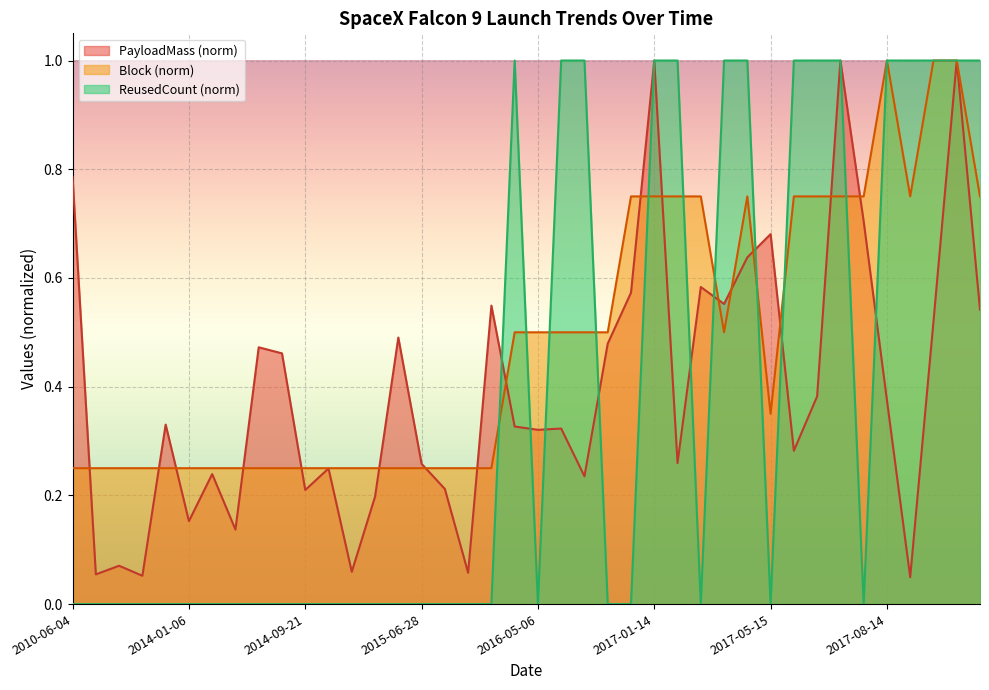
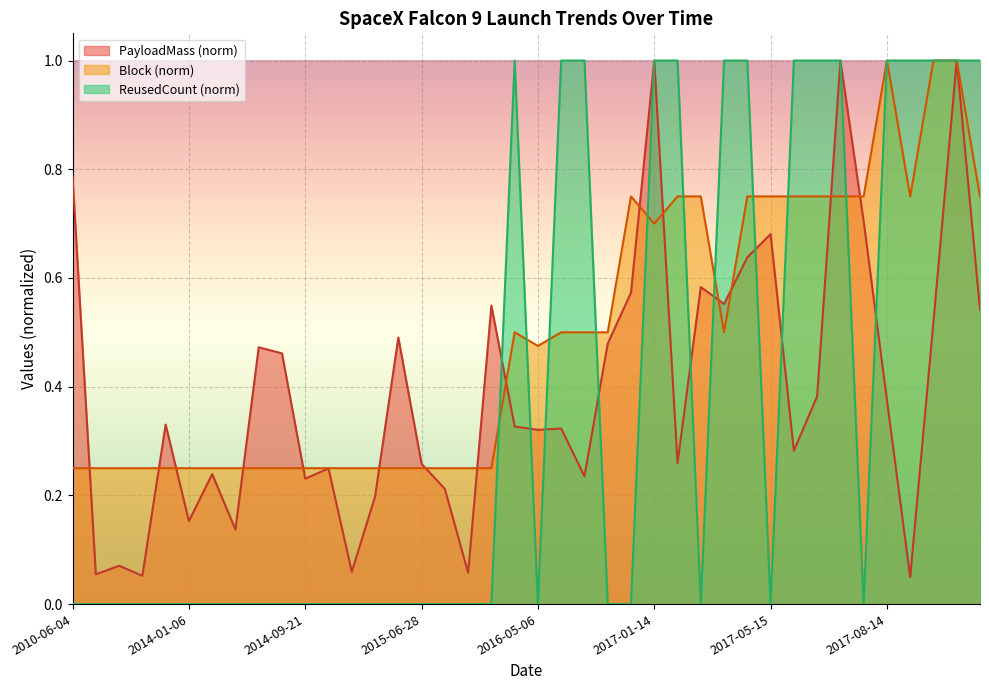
  {
    "PayloadMass (norm)": {
      "2010-06-04": 0.79,
      "2014-01-06": 0.15,
-     "2014-09-21": 0.21,
+     "2014-09-21": 0.23,
      "2015-06-28": 0.26,
      "2016-05-06": 0.32,
      "2017-05-15": 0.68,
      "2017-08-14": 0.38
    },
    "Block (norm)": {
      "2010-06-04": 0.25,
      "2014-01-06": 0.25,
      "2014-09-21": 0.25,
      "2015-06-28": 0.25,
-     "2016-05-06": 0.50,
-     "2017-01-14": 0.75,
-     "2017-05-15": 0.35
+     "2016-05-06": 0.48,
+     "2017-01-14": 0.70,
+     "2017-05-15": 0.75
    },
    "ReusedCount (norm)": {
      "2010-06-04": 0.00,
      "2014-01-06": 0.00,
      "2014-09-21": 0.00,
      "2015-06-28": 0.00,
      "2016-05-06": 0.00,
      "2017-05-15": 0.00
    }
  }
